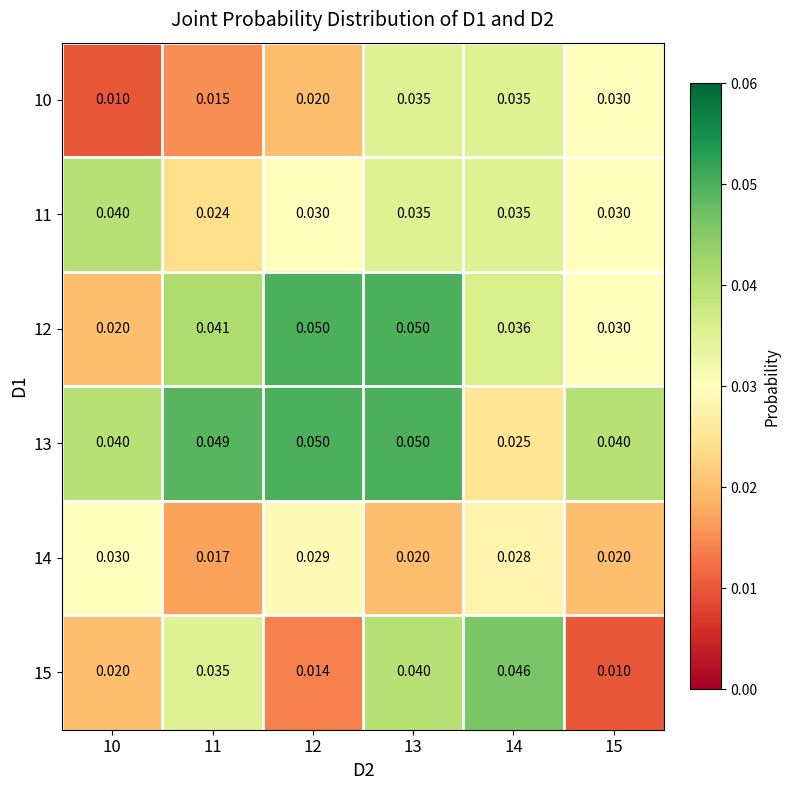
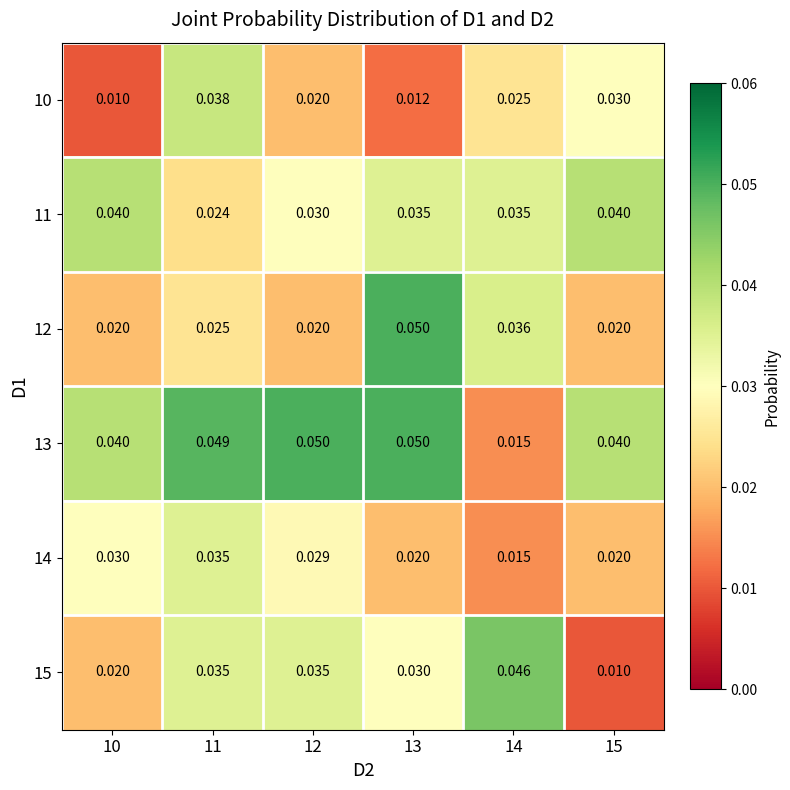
  {
    "10": {
      "10": 0.010,
-     "11": 0.015,
+     "11": 0.038,
      "12": 0.020,
-     "13": 0.035,
-     "14": 0.035,
+     "13": 0.012,
+     "14": 0.025,
      "15": 0.030
    },
    "11": {
      "10": 0.040,
      "11": 0.024,
      "12": 0.030,
      "13": 0.035,
      "14": 0.035,
-     "15": 0.030
+     "15": 0.040
    },
    "12": {
      "10": 0.020,
-     "11": 0.041,
-     "12": 0.050,
+     "11": 0.025,
+     "12": 0.020,
      "13": 0.050,
      "14": 0.036,
-     "15": 0.030
+     "15": 0.020
    },
    "13": {
      "10": 0.040,
      "11": 0.049,
      "12": 0.050,
      "13": 0.050,
-     "14": 0.025,
+     "14": 0.015,
      "15": 0.040
    },
    "14": {
      "10": 0.030,
-     "11": 0.017,
+     "11": 0.035,
      "12": 0.029,
      "13": 0.020,
-     "14": 0.028,
+     "14": 0.015,
      "15": 0.020
    },
    "15": {
      "10": 0.020,
      "11": 0.035,
-     "12": 0.014,
-     "13": 0.040,
+     "12": 0.035,
+     "13": 0.030,
      "14": 0.046,
      "15": 0.010
    }
  }
